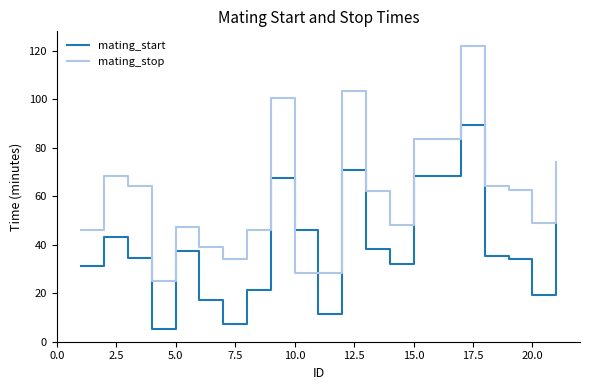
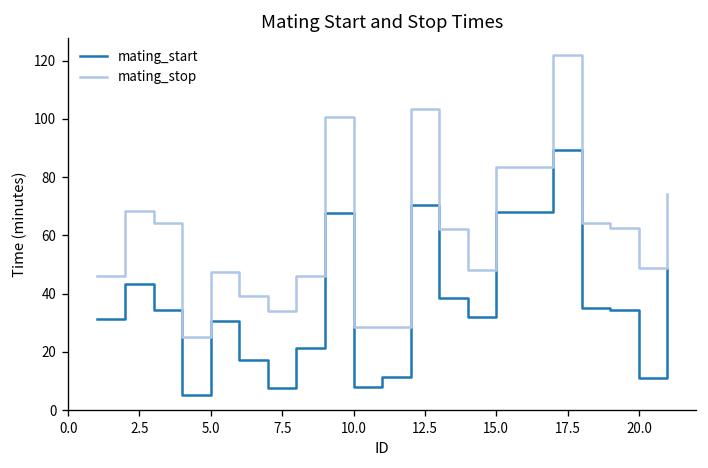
  {
    "mating_start": {
-     "5.0": 37,
-     "10.0": 46,
+     "5.0": 31,
+     "10.0": 8,
      "15.0": 68,
-     "20.0": 19
+     "20.0": 11
    },
    "mating_stop": {
      "5.0": 47,
      "10.0": 28,
      "15.0": 84,
      "20.0": 49
    }
  }
